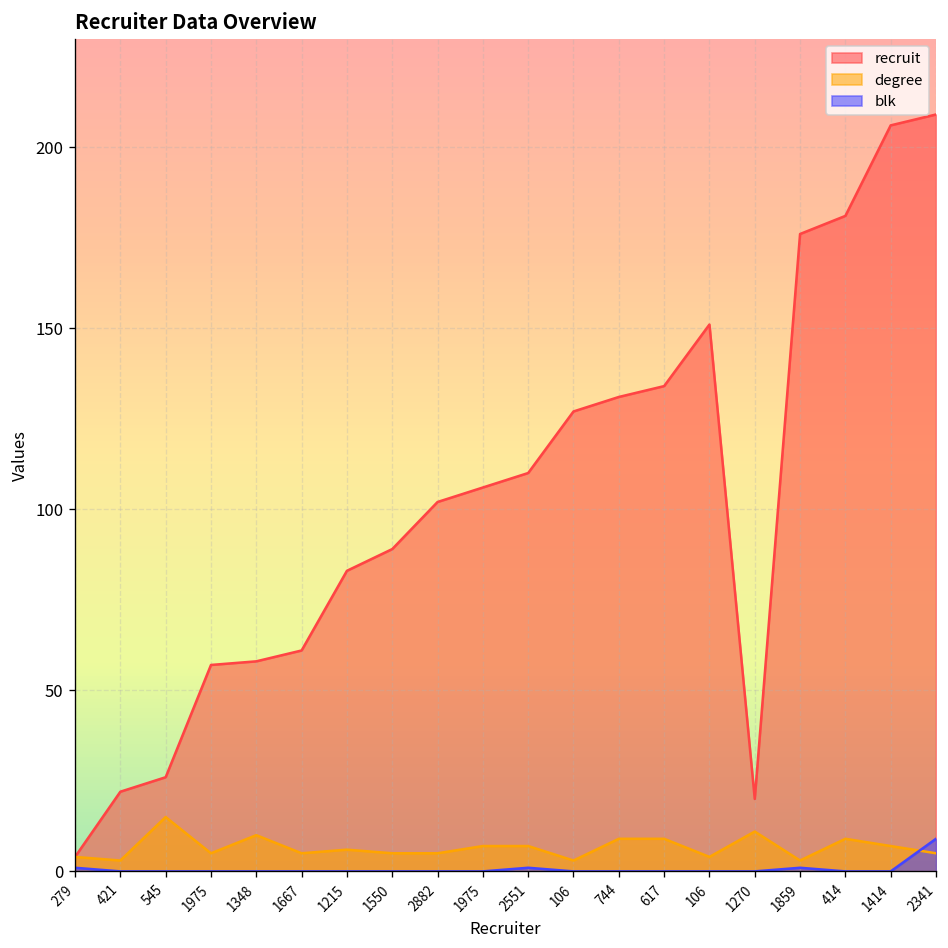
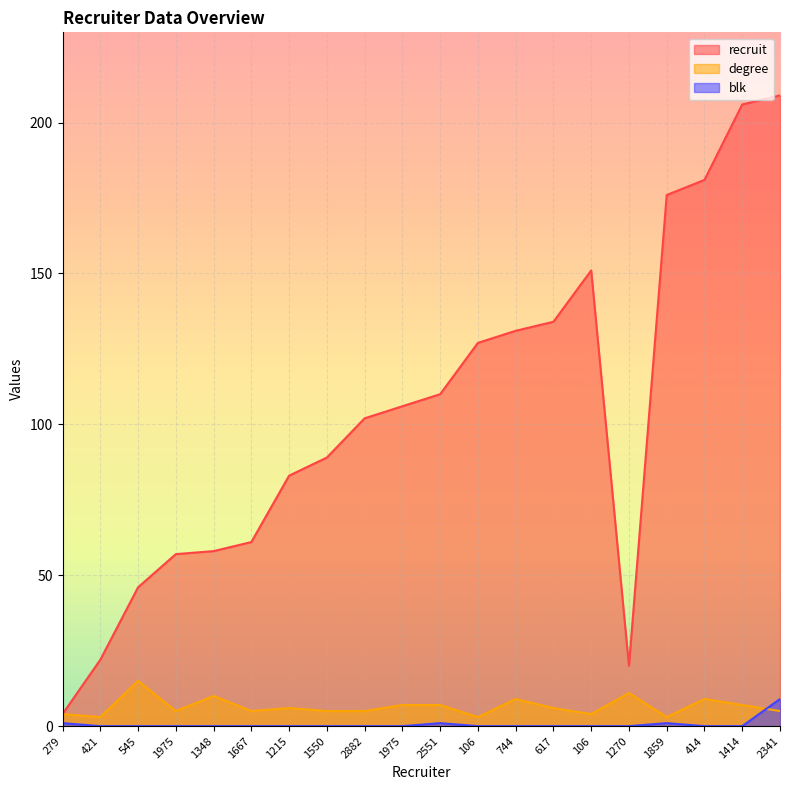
  {
    "recruit": {
      "421": 22,
-     "545": 26,
+     "545": 46,
      "1348": 58,
      "1667": 61,
      "1215": 83,
      "1550": 89,
      "2882": 102,
      "2551": 110,
      "744": 131,
      "617": 134,
      "1270": 20,
      "1859": 176,
      "414": 181,
      "1414": 206,
      "2341": 209
    },
    "degree": {
      "421": 3,
      "545": 15,
      "1348": 10,
      "1667": 5,
      "1215": 6,
      "1550": 5,
      "2882": 5,
      "2551": 7,
      "744": 9,
-     "617": 9,
+     "617": 6,
      "1270": 11,
      "1859": 3,
      "414": 9,
      "1414": 7,
      "2341": 5
    },
    "blk": {
      "279": 1,
      "421": 0,
      "545": 0,
      "1348": 0,
      "1667": 0,
      "1215": 0,
      "1550": 0,
      "2882": 0,
      "2551": 1,
      "744": 0,
      "617": 0,
      "1270": 0,
      "1859": 1,
      "414": 0,
      "1414": 0,
      "2341": 9
    }
  }
